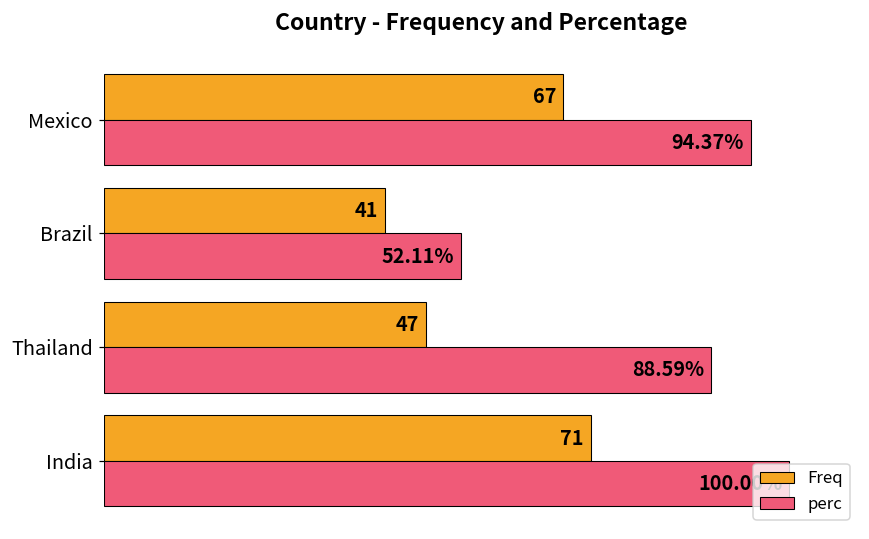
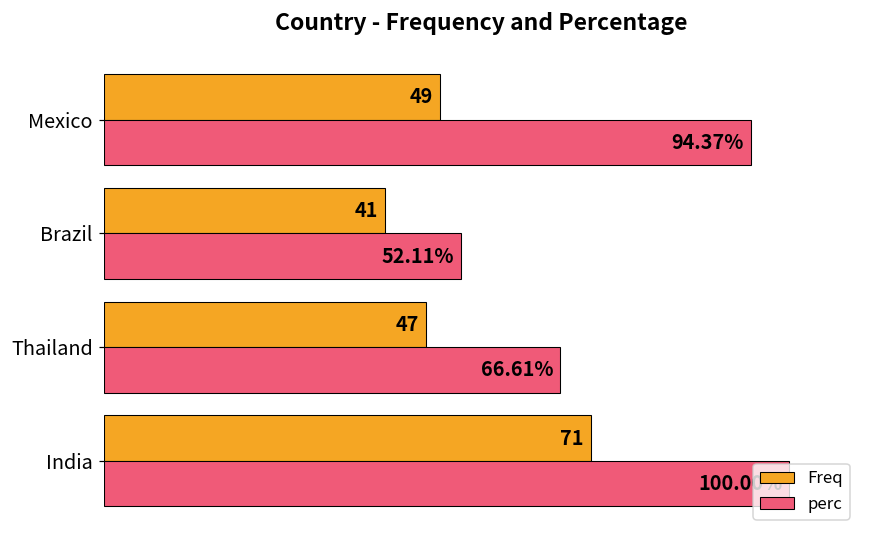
  {
    "Freq": {
-     "Mexico": "67",
+     "Mexico": "49",
      "Brazil": "41",
      "Thailand": "47",
      "India": "71"
    },
    "perc": {
      "Mexico": "94.37%",
      "Brazil": "52.11%",
-     "Thailand": "88.59%"
+     "Thailand": "66.61%"
    }
  }
